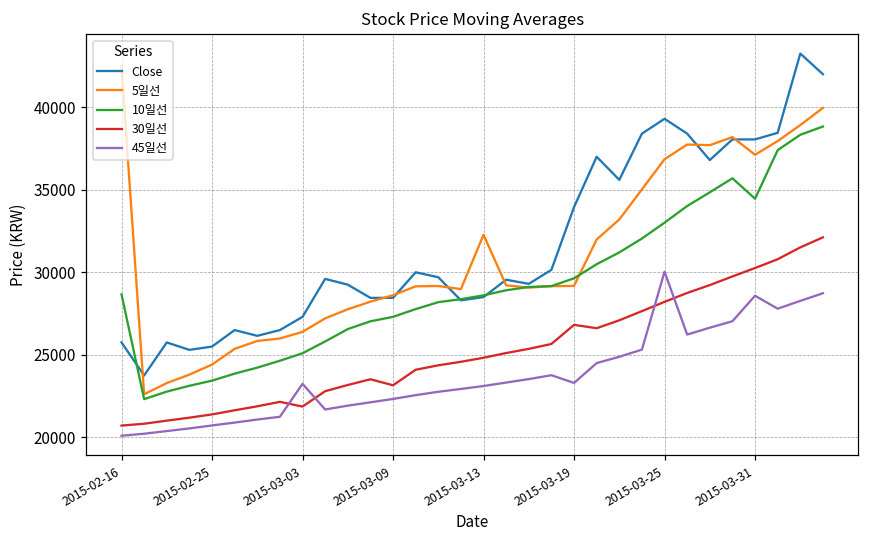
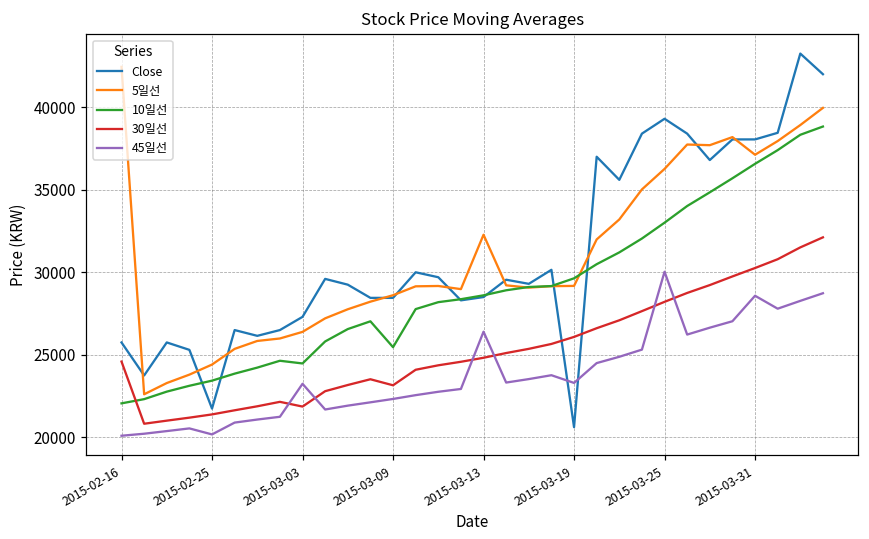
  {
    "Close": {
      "2015-02-16": 25700,
-     "2015-02-25": 25500,
+     "2015-02-25": 21700,
      "2015-03-03": 27300,
-     "2015-03-19": 34000,
+     "2015-03-19": 20600,
      "2015-03-25": 39300,
      "2015-03-31": 38100
    },
    "5일선": {
      "2015-02-25": 24400,
      "2015-03-03": 26400,
      "2015-03-13": 32300,
      "2015-03-19": 29200,
-     "2015-03-25": 36900,
+     "2015-03-25": 36300,
      "2015-03-31": 37100
    },
    "10일선": {
-     "2015-02-16": 28700,
+     "2015-02-16": 22100,
      "2015-02-25": 23400,
-     "2015-03-03": 25100,
-     "2015-03-09": 27300,
+     "2015-03-03": 24500,
+     "2015-03-09": 25500,
      "2015-03-19": 29600,
      "2015-03-25": 33000,
-     "2015-03-31": 34500
+     "2015-03-31": 36600
    },
    "30일선": {
-     "2015-02-16": 20700,
+     "2015-02-16": 24600,
      "2015-02-25": 21400,
      "2015-03-03": 21900,
      "2015-03-09": 23200,
      "2015-03-13": 24800,
-     "2015-03-19": 26800,
+     "2015-03-19": 26100,
      "2015-03-25": 28200,
      "2015-03-31": 30300
    },
    "45일선": {
      "2015-02-16": 20100,
-     "2015-02-25": 20700,
+     "2015-02-25": 20200,
      "2015-03-03": 23200,
      "2015-03-09": 22300,
-     "2015-03-13": 23100,
+     "2015-03-13": 26400,
      "2015-03-19": 23300,
      "2015-03-25": 30000,
      "2015-03-31": 28600
    }
  }
